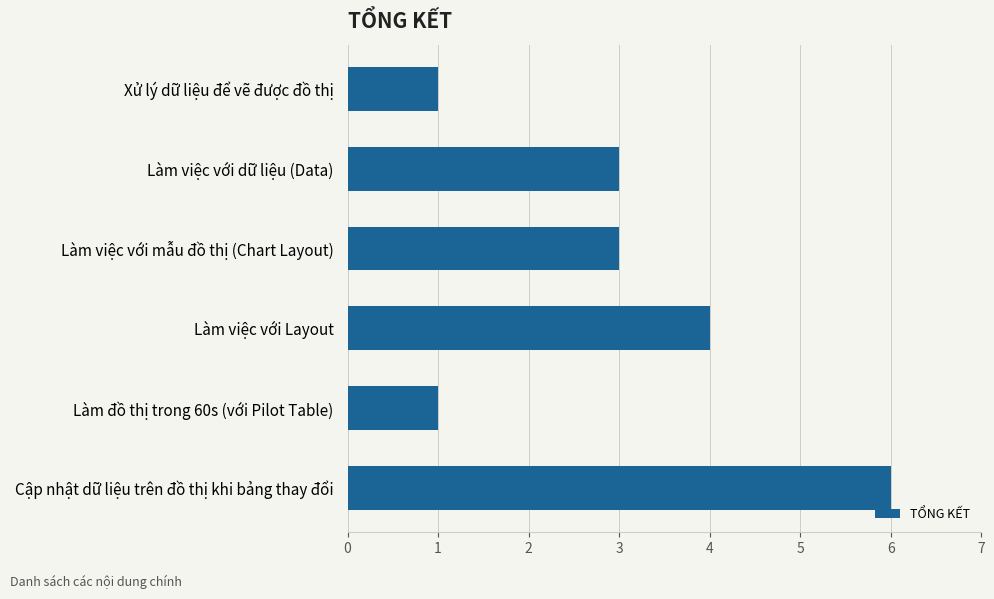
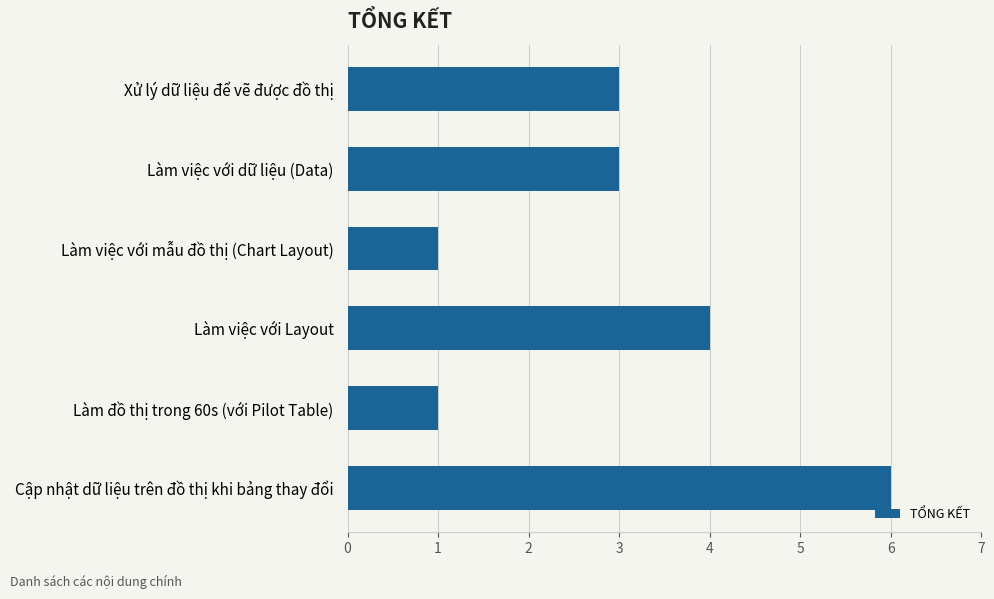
  {
-   "Xử lý dữ liệu để vẽ được đồ thị": 1,
+   "Xử lý dữ liệu để vẽ được đồ thị": 3,
    "Làm việc với dữ liệu (Data)": 3,
-   "Làm việc với mẫu đồ thị (Chart Layout)": 3,
+   "Làm việc với mẫu đồ thị (Chart Layout)": 1,
    "Làm việc với Layout": 4,
    "Làm đồ thị trong 60s (với Pilot Table)": 1,
    "Cập nhật dữ liệu trên đồ thị khi bảng thay đổi": 6
  }
